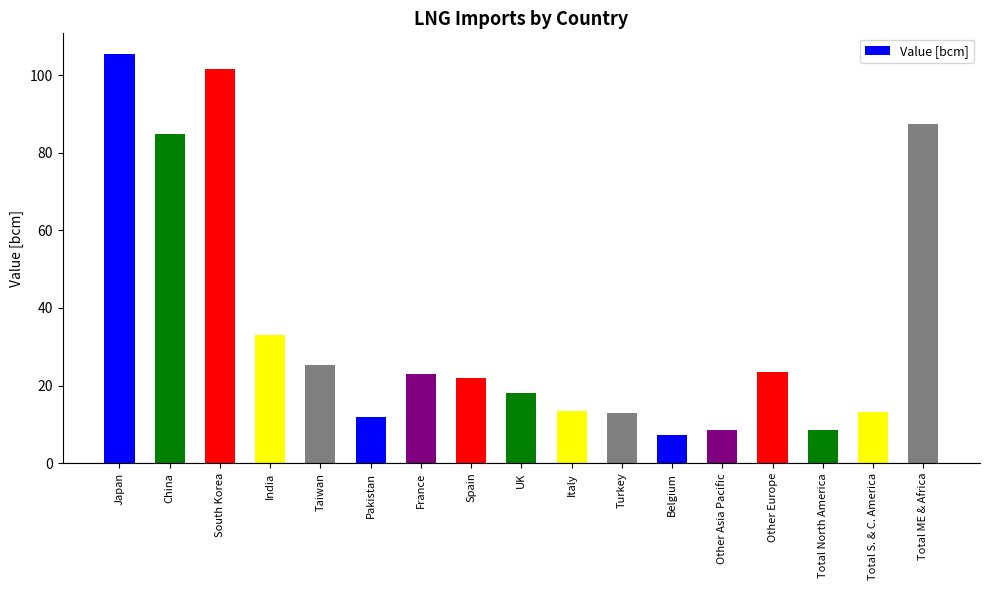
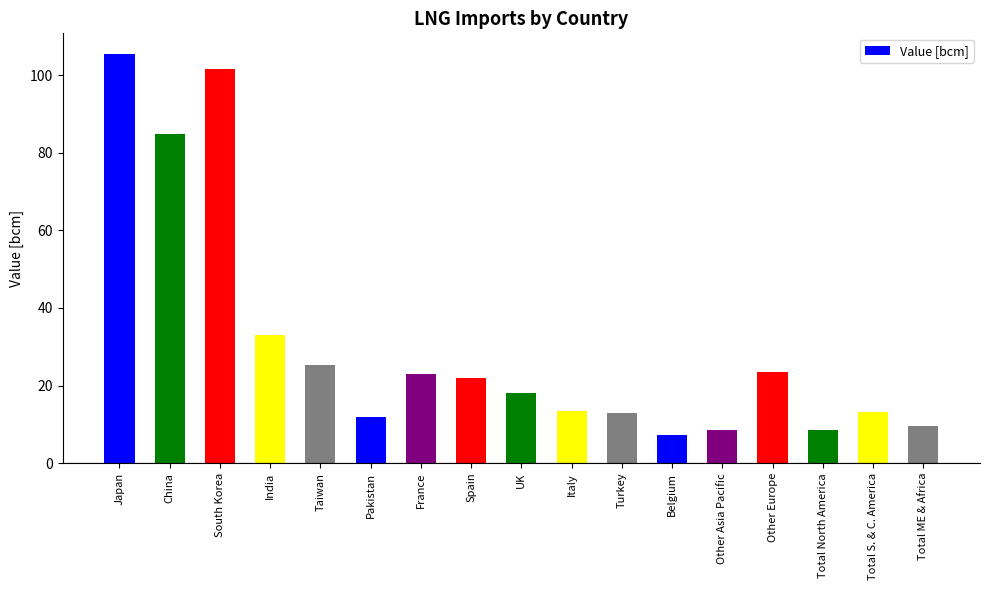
  {
    "Japan": 106,
    "China": 85,
    "South Korea": 102,
    "India": 33,
    "Taiwan": 25,
    "Pakistan": 12,
    "France": 23,
    "Spain": 22,
    "UK": 18,
    "Italy": 14,
    "Turkey": 13,
    "Belgium": 7,
    "Other Asia Pacific": 9,
    "Other Europe": 23,
    "Total North America": 9,
    "Total S. & C. America": 13,
-   "Total ME & Africa": 87
+   "Total ME & Africa": 10
  }
